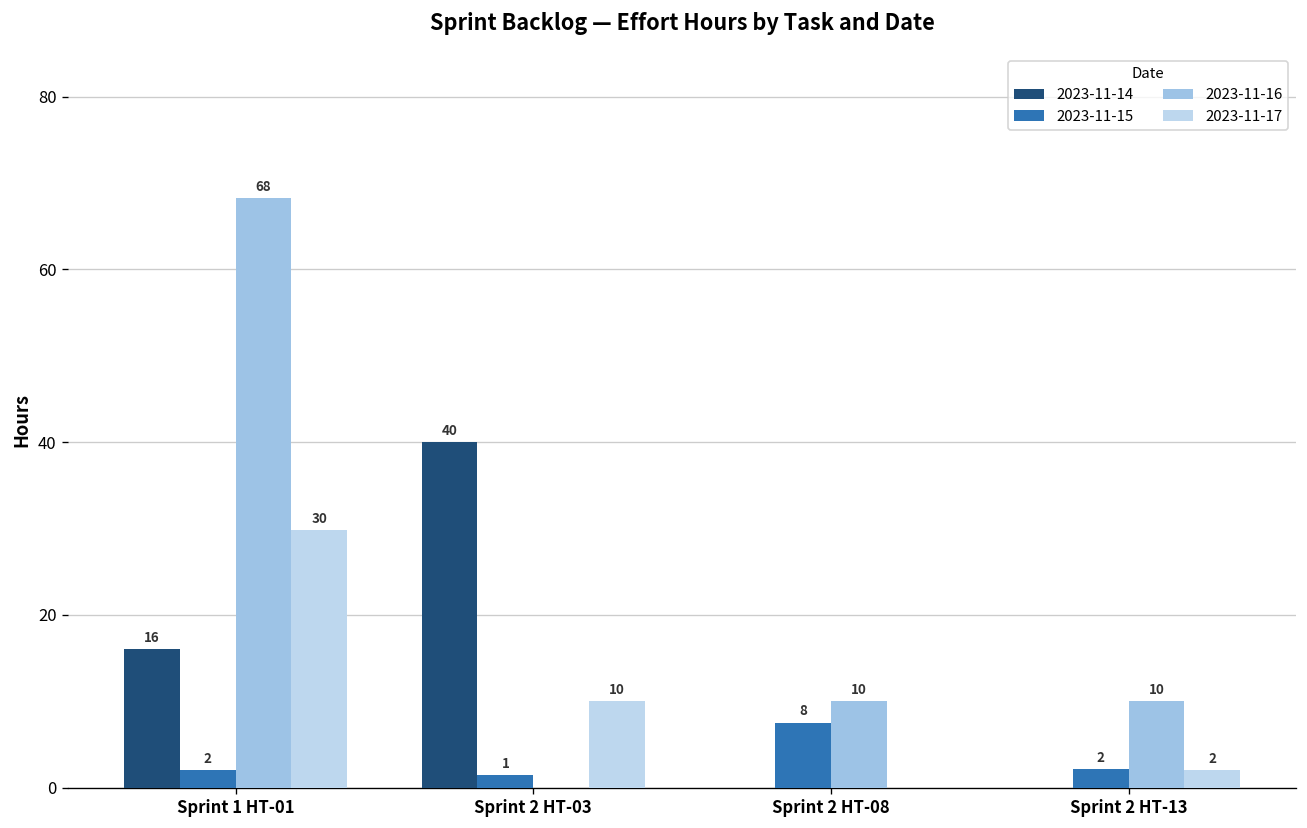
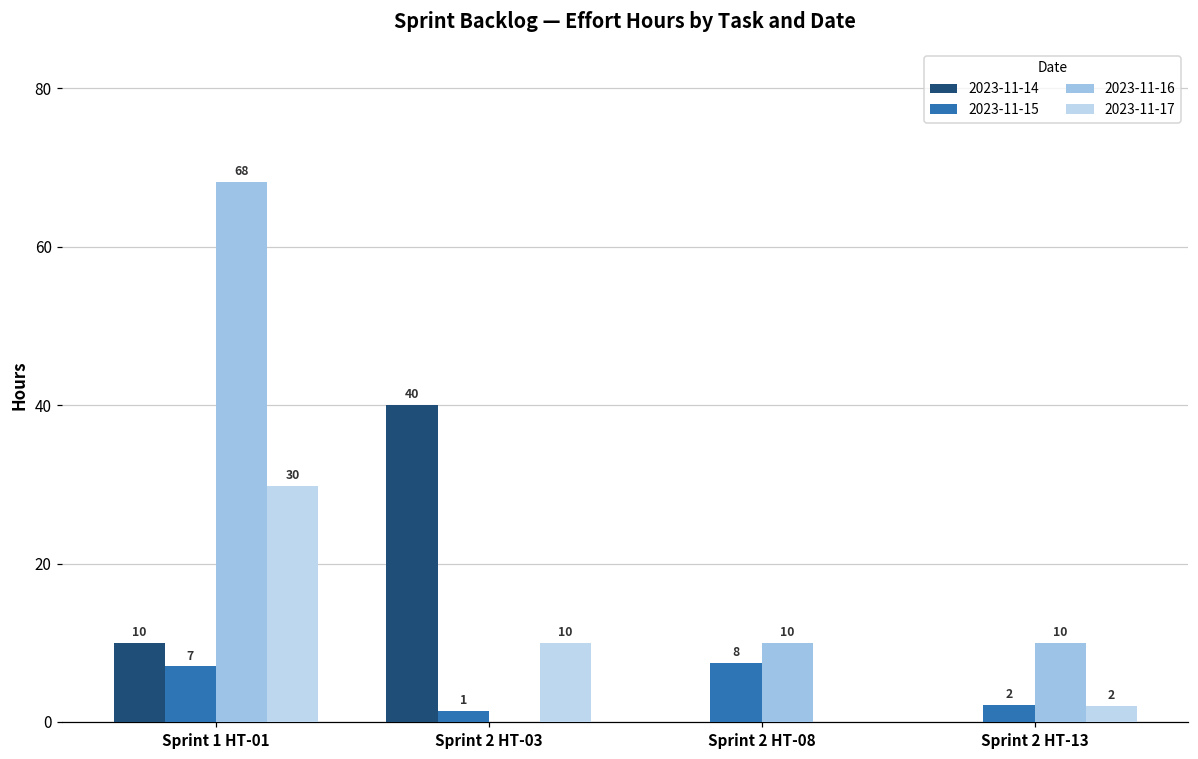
  {
    "2023-11-14": {
-     "Sprint 1 HT-01": 16,
+     "Sprint 1 HT-01": 10,
      "Sprint 2 HT-03": 40
    },
    "2023-11-15": {
-     "Sprint 1 HT-01": 2,
+     "Sprint 1 HT-01": 7,
      "Sprint 2 HT-03": 1,
      "Sprint 2 HT-08": 8,
      "Sprint 2 HT-13": 2
    }
  }
